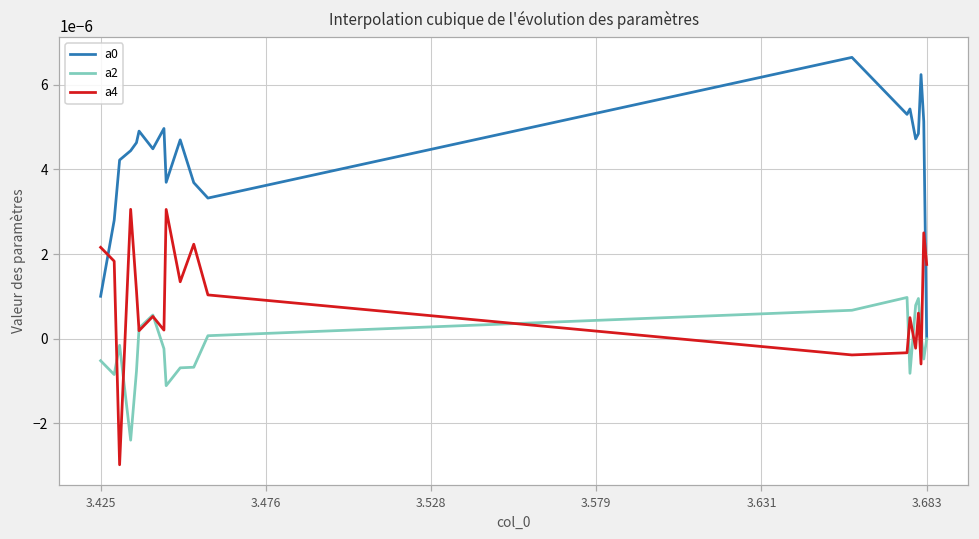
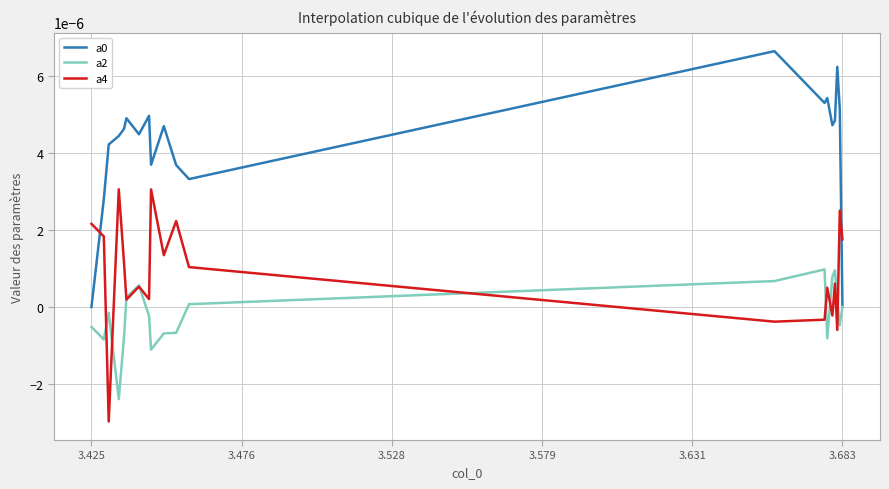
  {
    "a0": {
-     "3.425": 0.000001
+     "3.425": 0.000000
    },
    "a2": {
      "3.425": -0.0000005
    },
    "a4": {
      "3.425": 0.0000022,
      "3.683": 0.0000018
    }
  }
